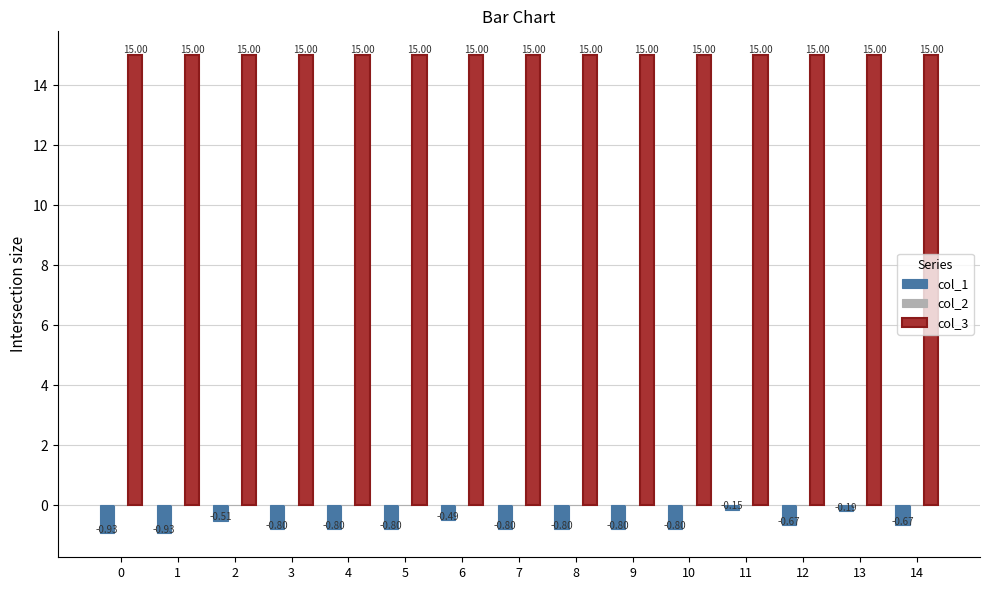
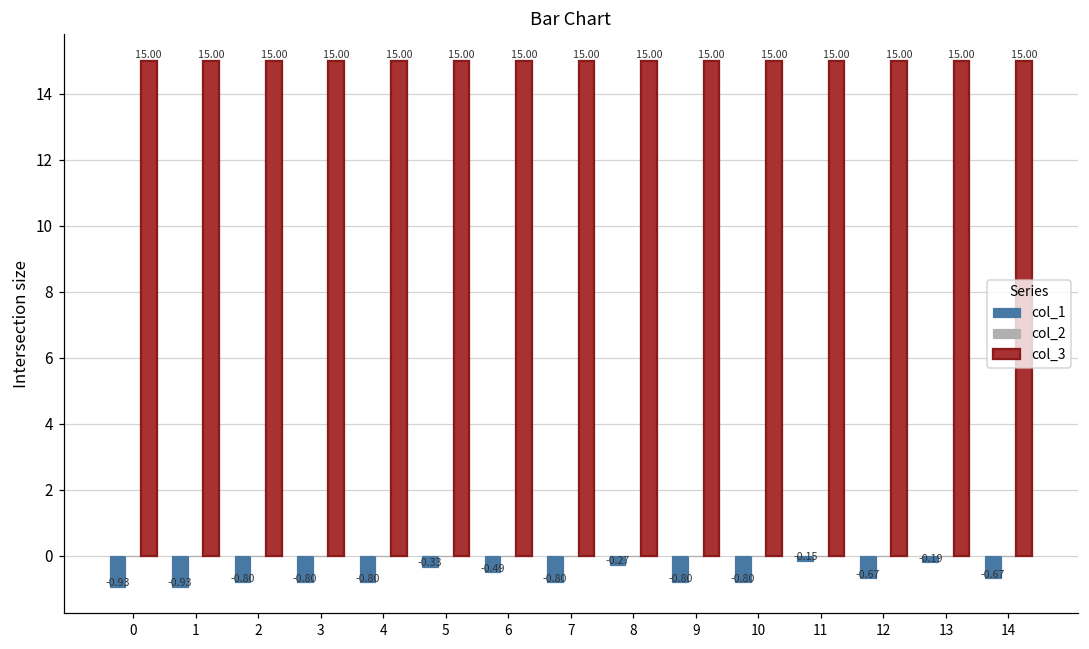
  {
    "col_1": {
      "0": -0.93,
      "1": -0.93,
-     "2": -0.51,
+     "2": -0.80,
      "3": -0.80,
      "4": -0.80,
-     "5": -0.80,
+     "5": -0.33,
      "6": -0.49,
      "7": -0.80,
-     "8": -0.80,
+     "8": -0.27,
      "9": -0.80,
      "10": -0.80,
      "11": -0.15,
      "12": -0.67,
      "13": -0.19,
      "14": -0.67
    },
    "col_2": {
      "0": 0.0,
      "1": 0.0,
      "2": 0.0,
      "3": 0.0,
      "4": 0.0,
      "5": 0.0,
      "6": 0.0,
      "7": 0.0,
      "8": 0.0,
      "9": 0.0,
      "10": 0.0,
      "11": 0.0,
      "12": 0.0,
      "13": 0.0,
      "14": 0.0
    },
    "col_3": {
      "0": 15.00,
      "1": 15.00,
      "2": 15.00,
      "3": 15.00,
      "4": 15.00,
      "5": 15.00,
      "6": 15.00,
      "7": 15.00,
      "8": 15.00,
      "9": 15.00,
      "10": 15.00,
      "11": 15.00,
      "12": 15.00,
      "13": 15.00,
      "14": 15.00
    }
  }
